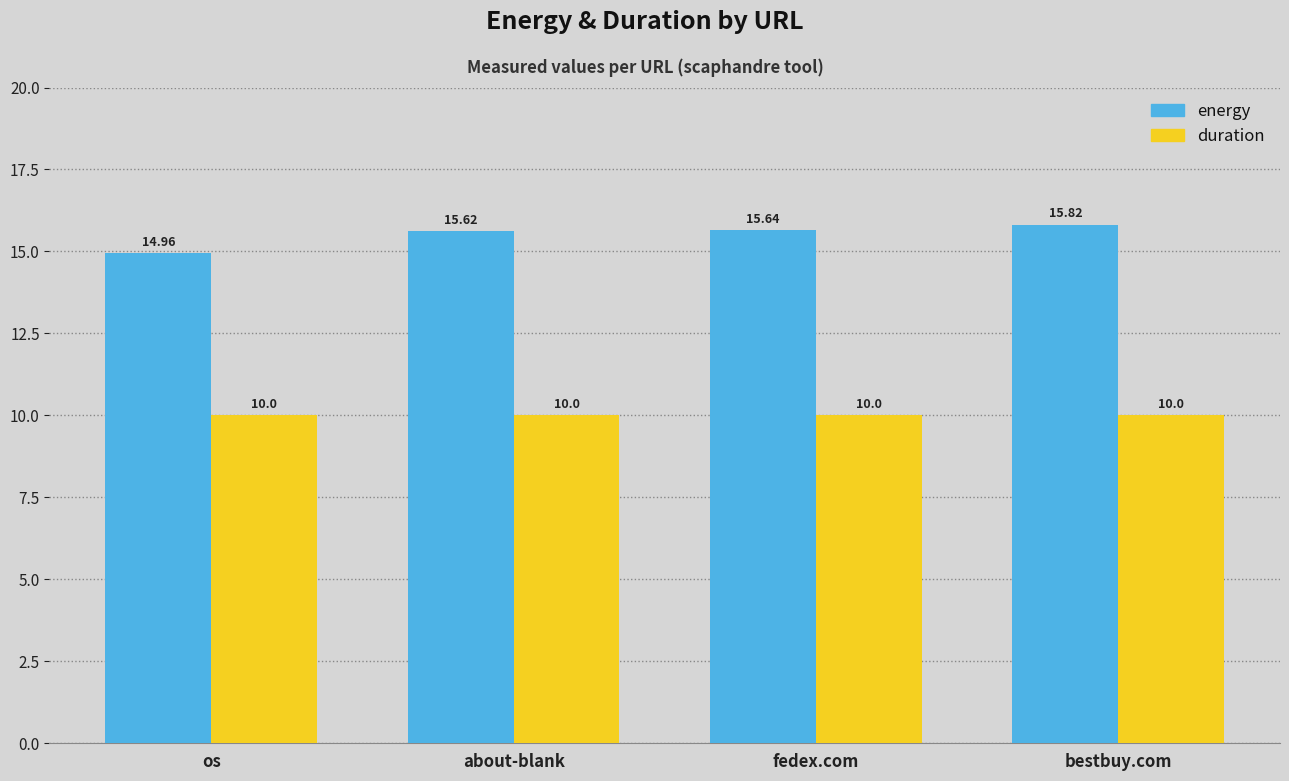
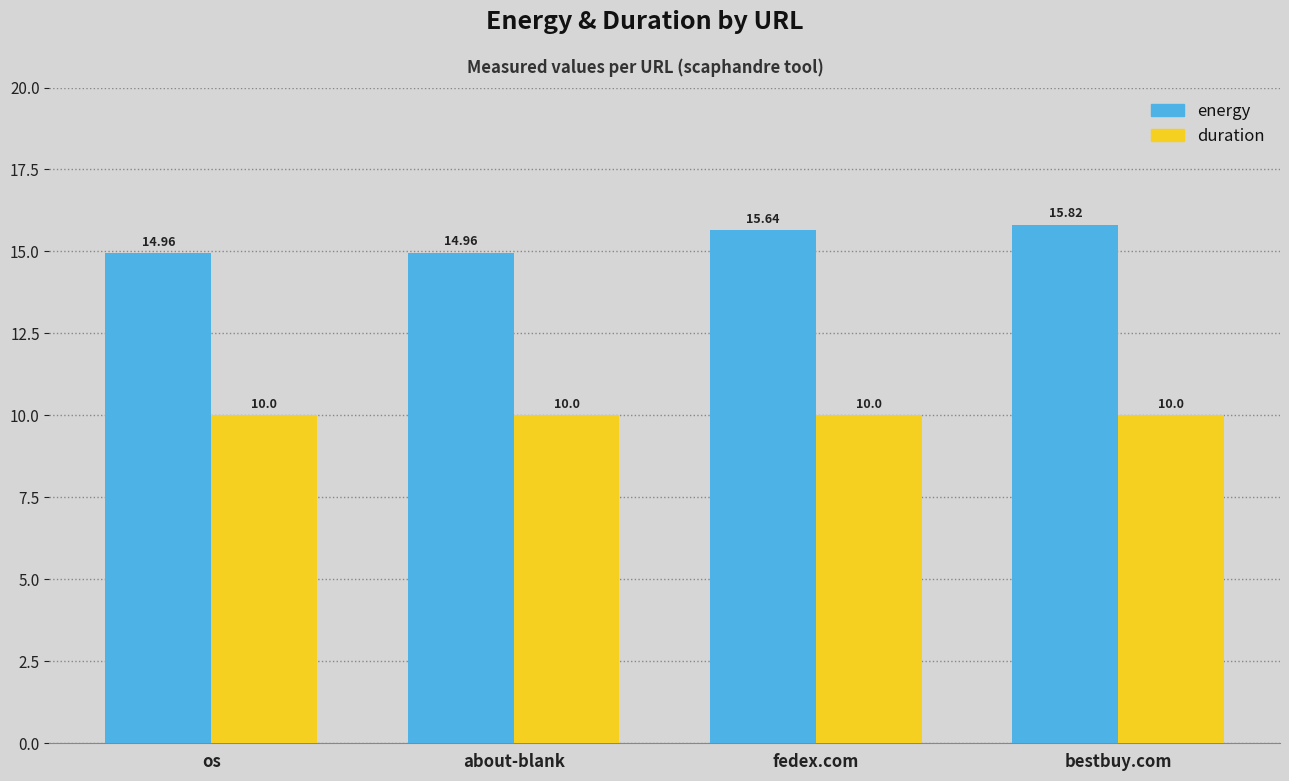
  {
    "energy": {
      "os": 14.96,
-     "about-blank": 15.62,
+     "about-blank": 14.96,
      "fedex.com": 15.64,
      "bestbuy.com": 15.82
    },
    "duration": {
      "os": 10.0,
      "about-blank": 10.0,
      "fedex.com": 10.0,
      "bestbuy.com": 10.0
    }
  }
